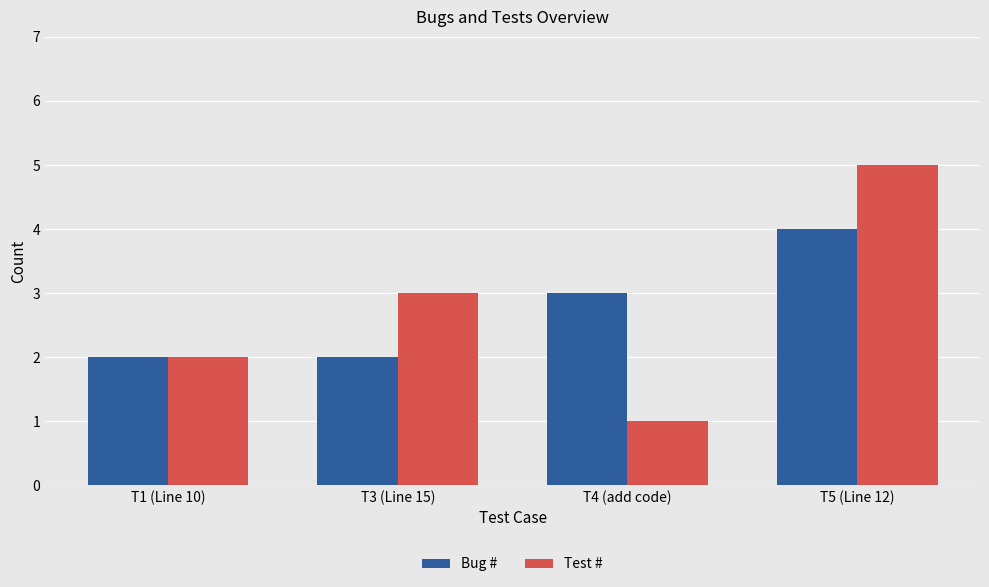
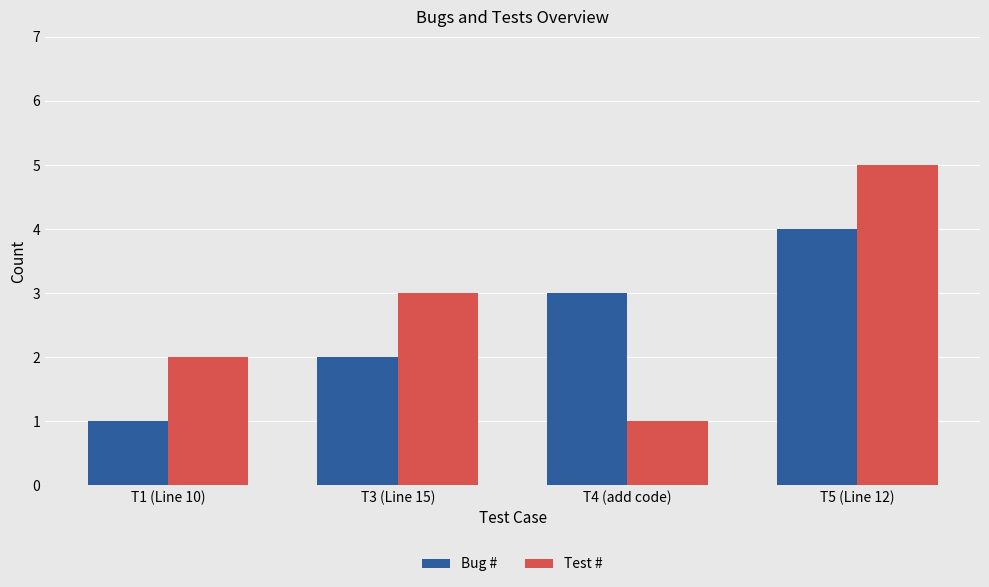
  {
    "Bug #": {
-     "T1 (Line 10)": 2,
+     "T1 (Line 10)": 1,
      "T3 (Line 15)": 2,
      "T4 (add code)": 3,
      "T5 (Line 12)": 4
    },
    "Test #": {
      "T1 (Line 10)": 2,
      "T3 (Line 15)": 3,
      "T4 (add code)": 1,
      "T5 (Line 12)": 5
    }
  }
